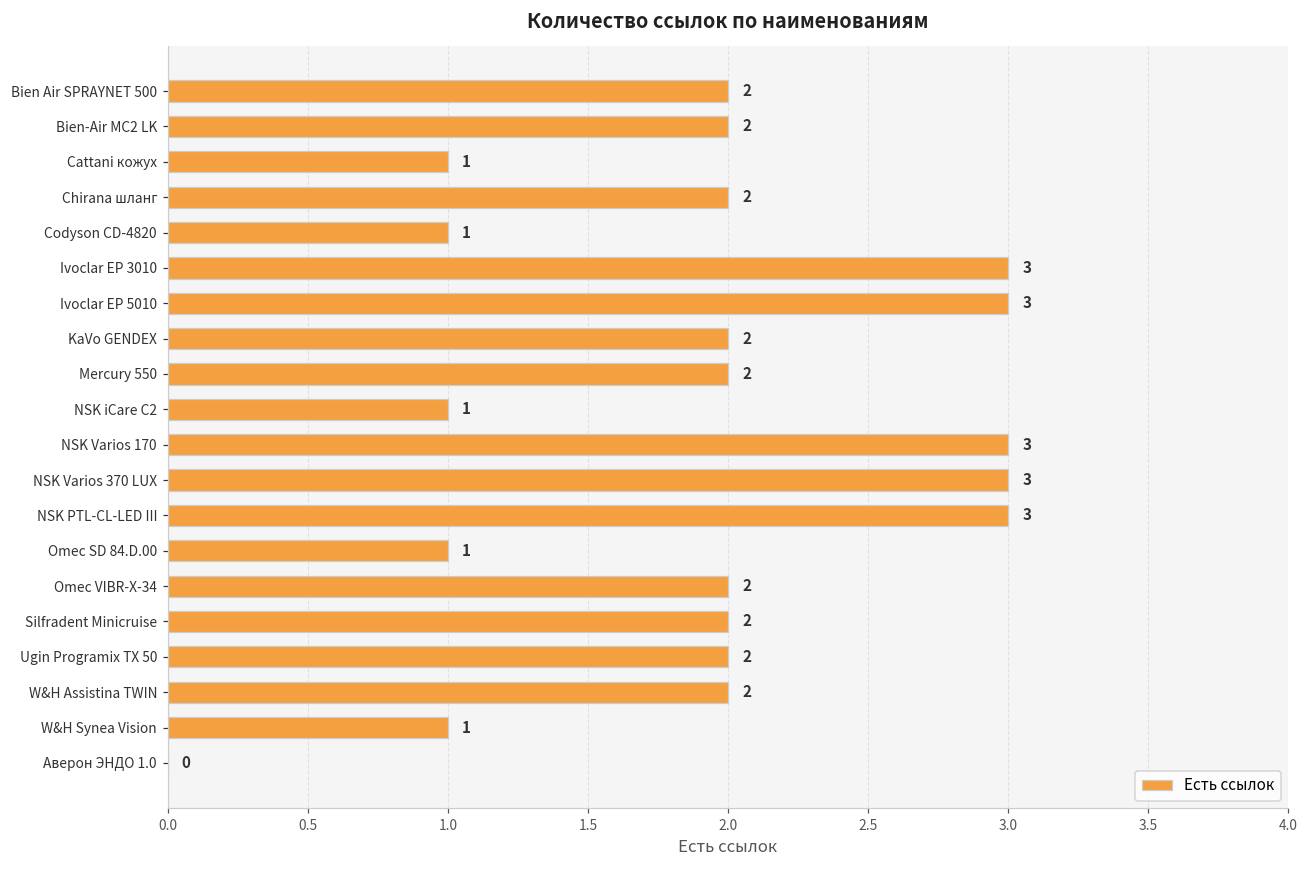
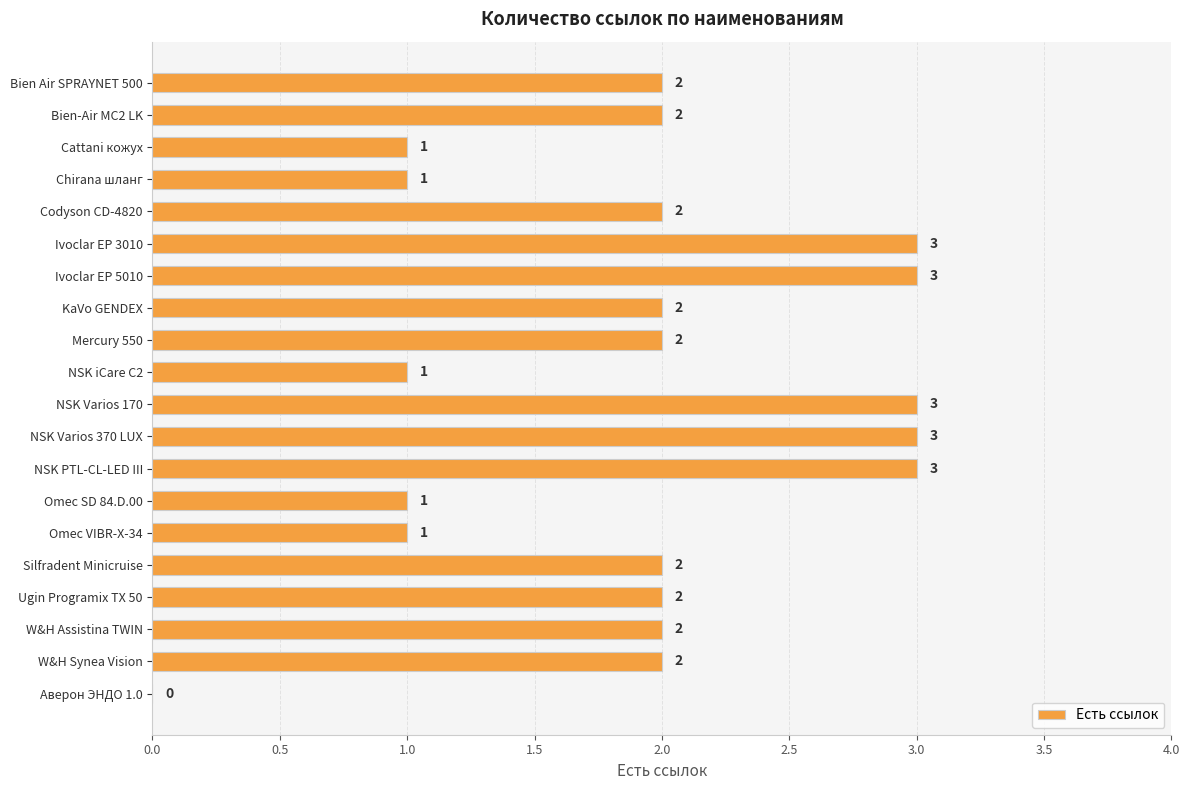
  {
    "Bien Air SPRAYNET 500": 2,
    "Bien-Air MC2 LK": 2,
    "Cattani кожух": 1,
-   "Chirana шланг": 2,
-   "Codyson CD-4820": 1,
+   "Chirana шланг": 1,
+   "Codyson CD-4820": 2,
    "Ivoclar EP 3010": 3,
    "Ivoclar EP 5010": 3,
    "KaVo GENDEX": 2,
    "Mercury 550": 2,
    "NSK iCare C2": 1,
    "NSK Varios 170": 3,
    "NSK Varios 370 LUX": 3,
    "NSK PTL-CL-LED III": 3,
    "Omec SD 84.D.00": 1,
-   "Omec VIBR-X-34": 2,
+   "Omec VIBR-X-34": 1,
    "Silfradent Minicruise": 2,
    "Ugin Programix TX 50": 2,
    "W&H Assistina TWIN": 2,
-   "W&H Synea Vision": 1,
+   "W&H Synea Vision": 2,
    "Аверон ЭНДО 1.0": 0
  }
